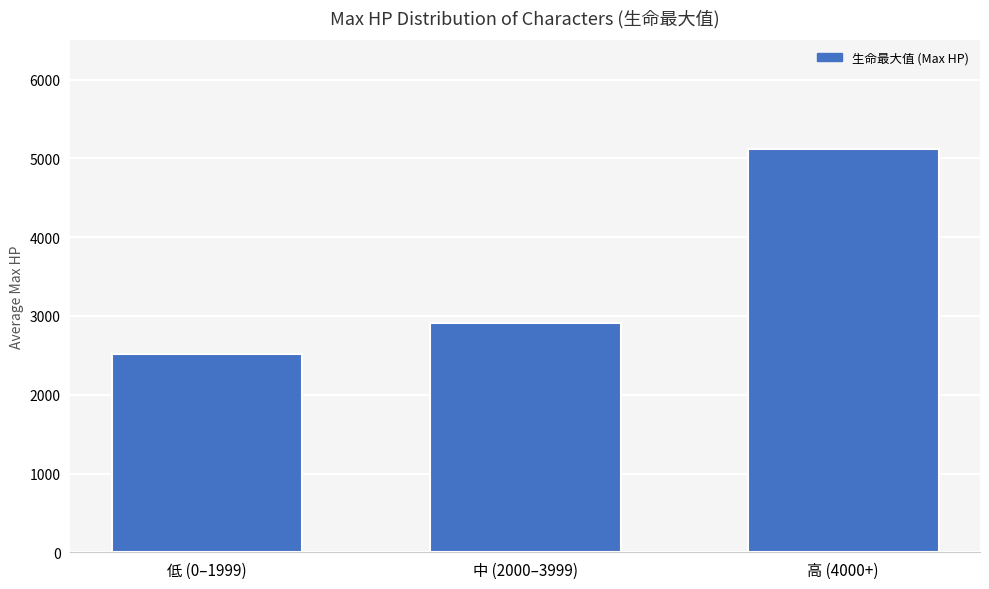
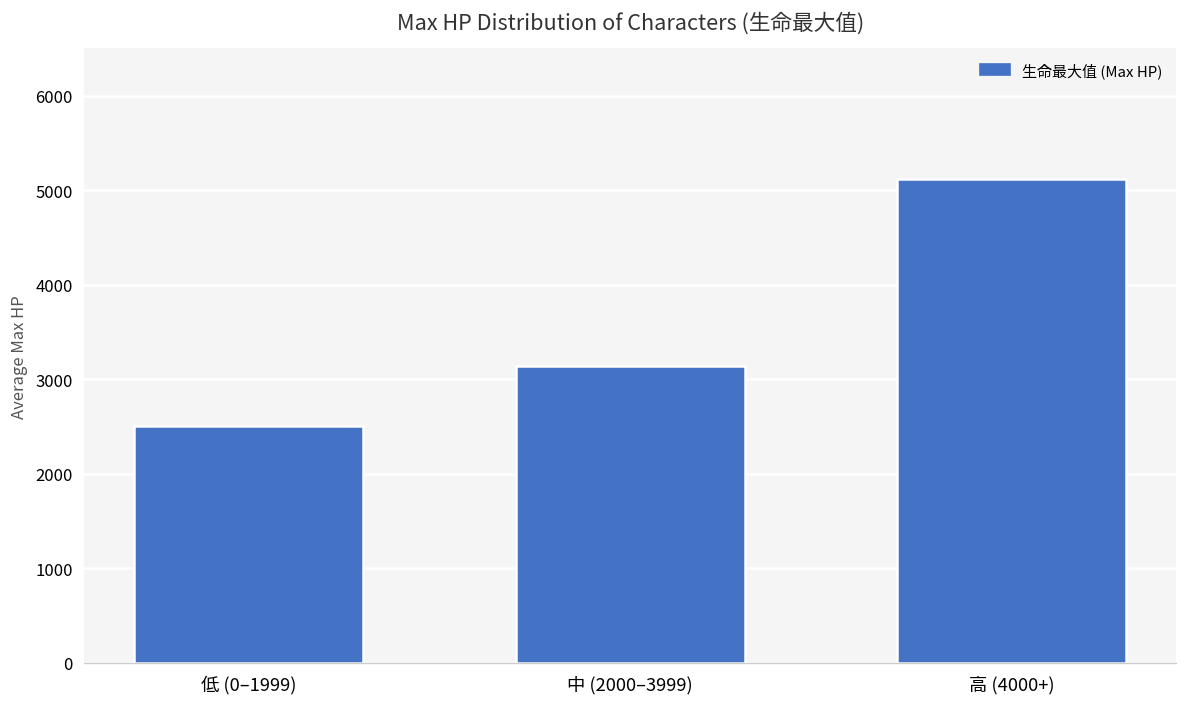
  {
    "低 (0–1999)": 2500,
-   "中 (2000–3999)": 2900,
+   "中 (2000–3999)": 3100,
    "高 (4000+)": 5100
  }
